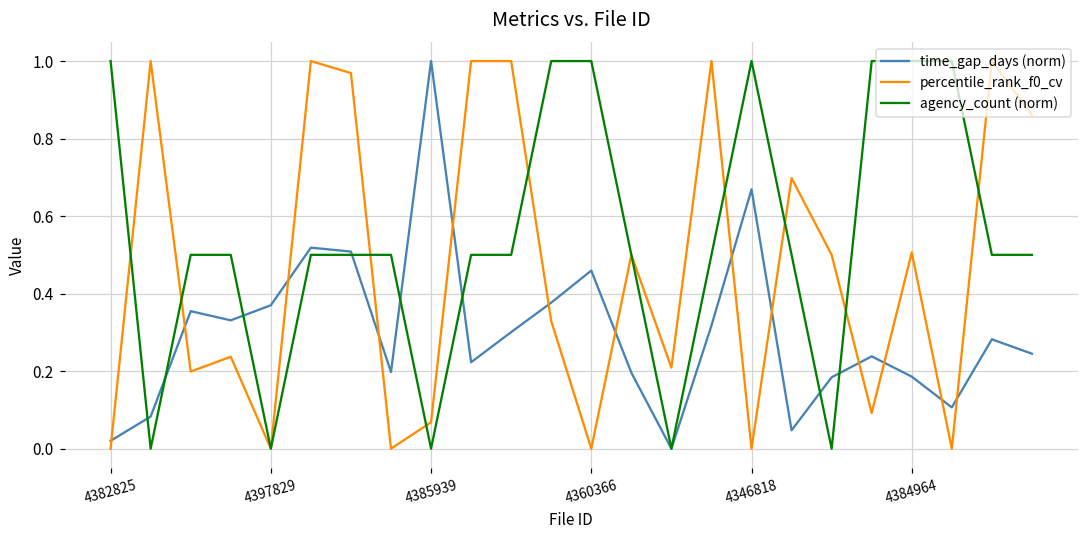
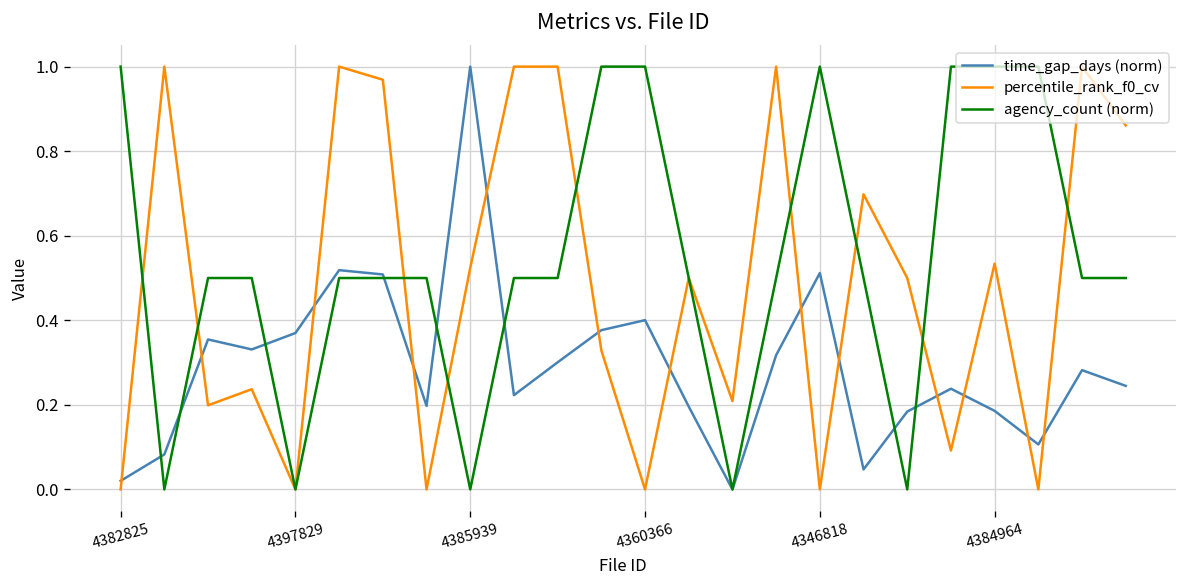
  {
    "time_gap_days (norm)": {
      "4382825": 0.02,
      "4397829": 0.37,
      "4385939": 1.00,
-     "4360366": 0.46,
-     "4346818": 0.67,
+     "4360366": 0.40,
+     "4346818": 0.51,
      "4384964": 0.19
    },
    "percentile_rank_f0_cv": {
      "4382825": 0.00,
-     "4385939": 0.07,
+     "4385939": 0.52,
      "4360366": 0.00,
      "4346818": 0.00,
-     "4384964": 0.51
+     "4384964": 0.53
    },
    "agency_count (norm)": {
      "4382825": 1.00,
      "4385939": 0.00,
      "4360366": 1.00,
      "4346818": 1.00
    }
  }
